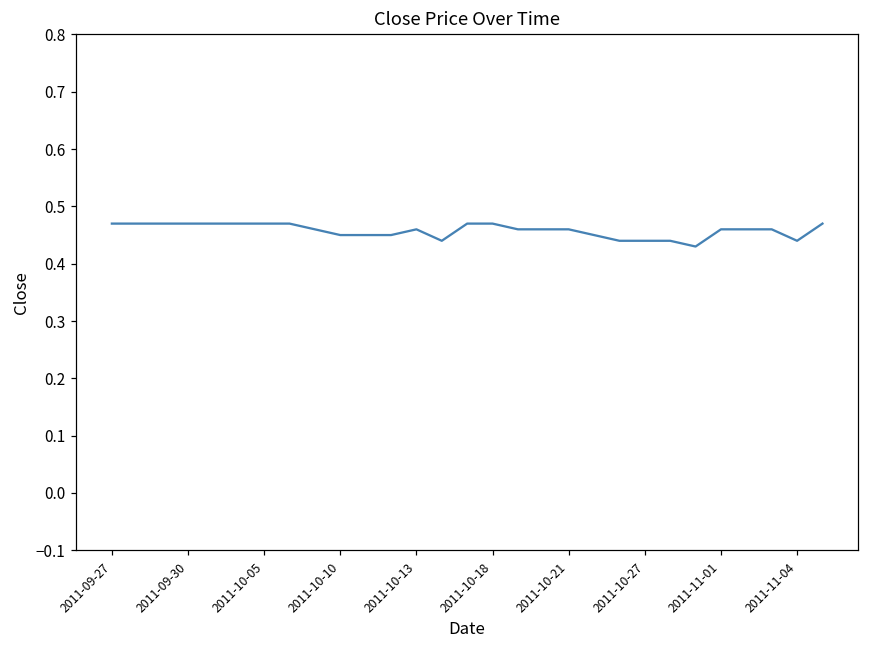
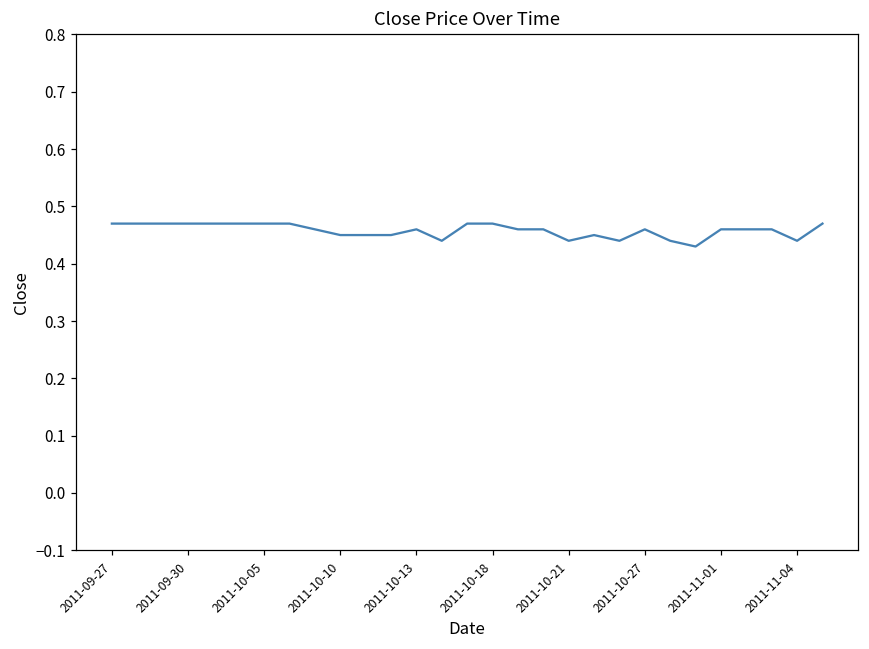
  {
    "2011-09-27": 0.47,
    "2011-09-30": 0.47,
    "2011-10-05": 0.47,
    "2011-10-10": 0.45,
    "2011-10-13": 0.46,
    "2011-10-18": 0.47,
-   "2011-10-21": 0.46,
-   "2011-10-27": 0.44,
+   "2011-10-21": 0.44,
+   "2011-10-27": 0.46,
    "2011-11-01": 0.46,
    "2011-11-04": 0.44
  }
